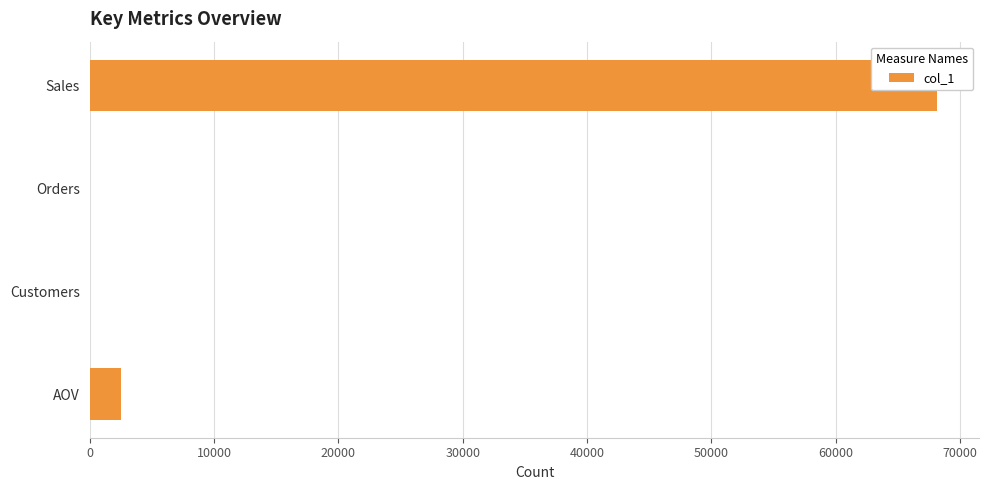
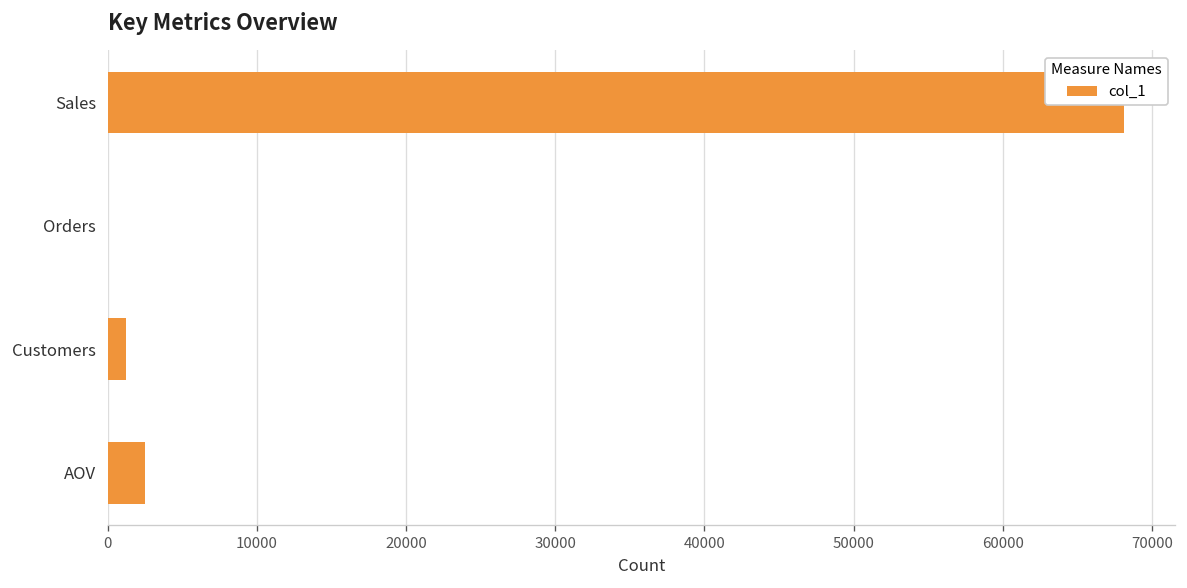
  {
-   "Customers": 0,
+   "Customers": 1300,
    "AOV": 2500
  }
